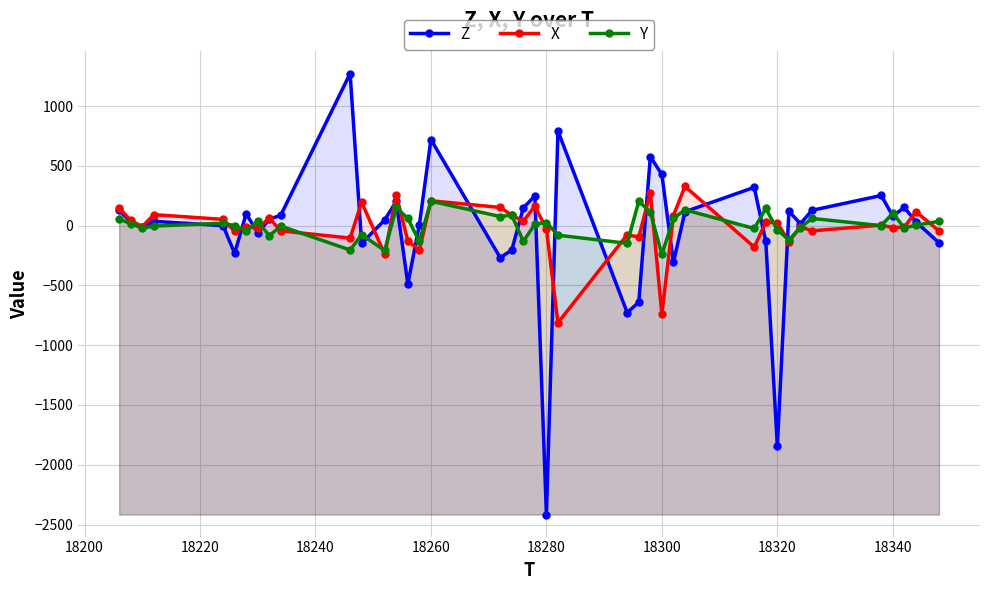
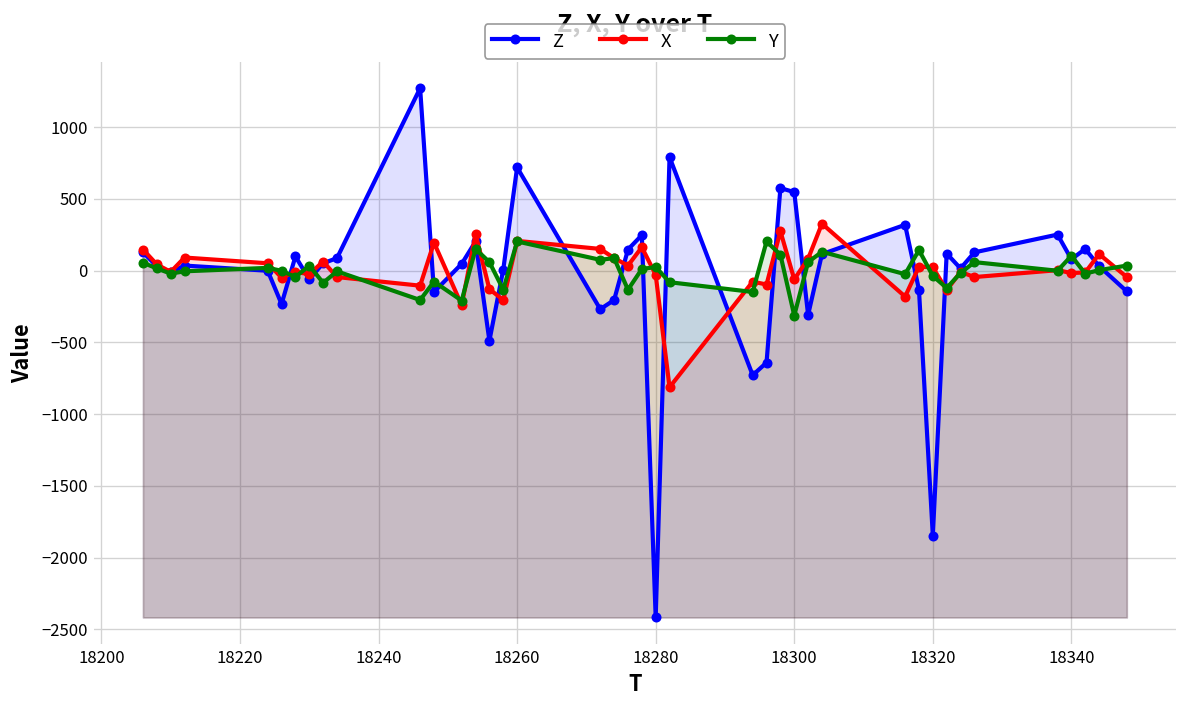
  {
    "Z": {
      "18260": 720,
      "18280": -2420,
-     "18300": 430,
+     "18300": 550,
      "18320": -1850,
      "18340": 80
    },
    "X": {
      "18280": -30,
-     "18300": -740,
+     "18300": -60,
      "18320": 20,
      "18340": -20
    },
    "Y": {
      "18280": 30,
-     "18300": -240,
+     "18300": -310,
      "18320": -40,
      "18340": 100
    }
  }
